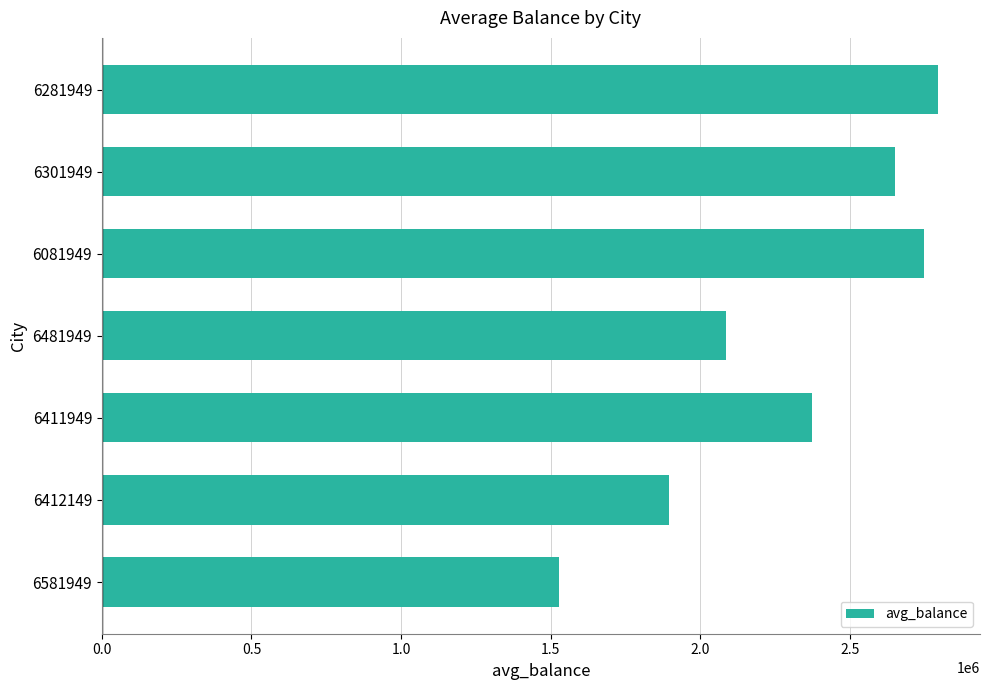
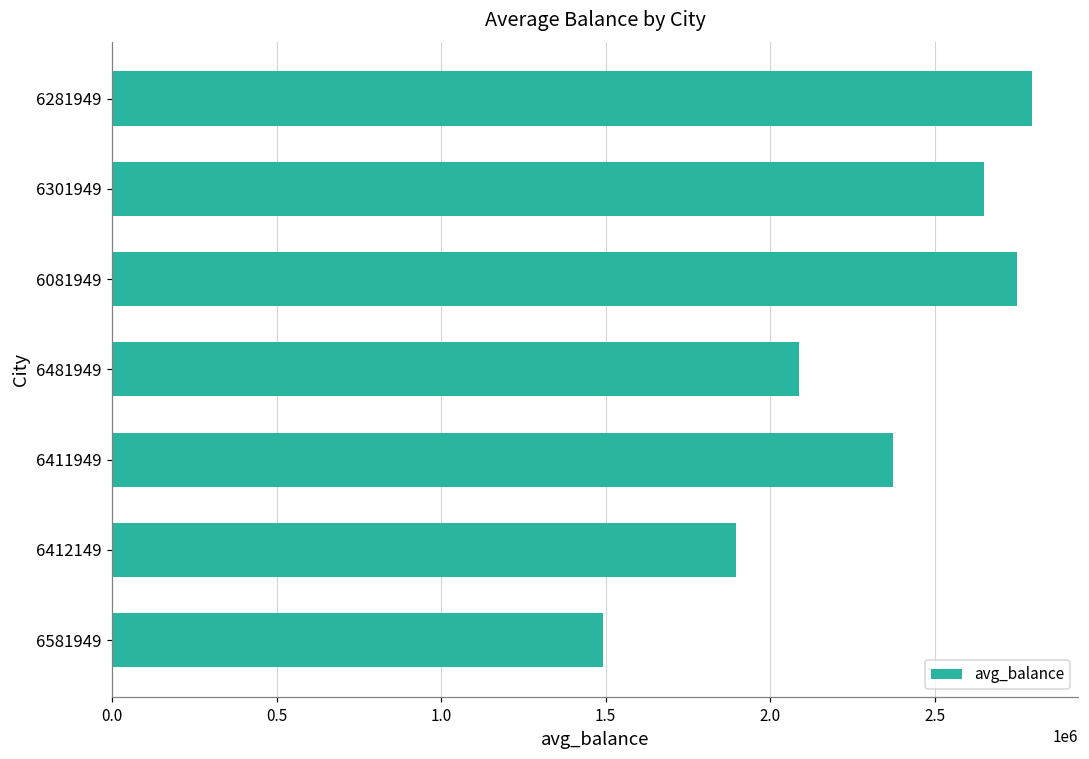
  {
    "6281949": 2800000,
    "6301949": 2650000,
    "6081949": 2750000,
    "6481949": 2090000,
    "6411949": 2370000,
    "6412149": 1900000,
-   "6581949": 1530000
+   "6581949": 1490000
  }
